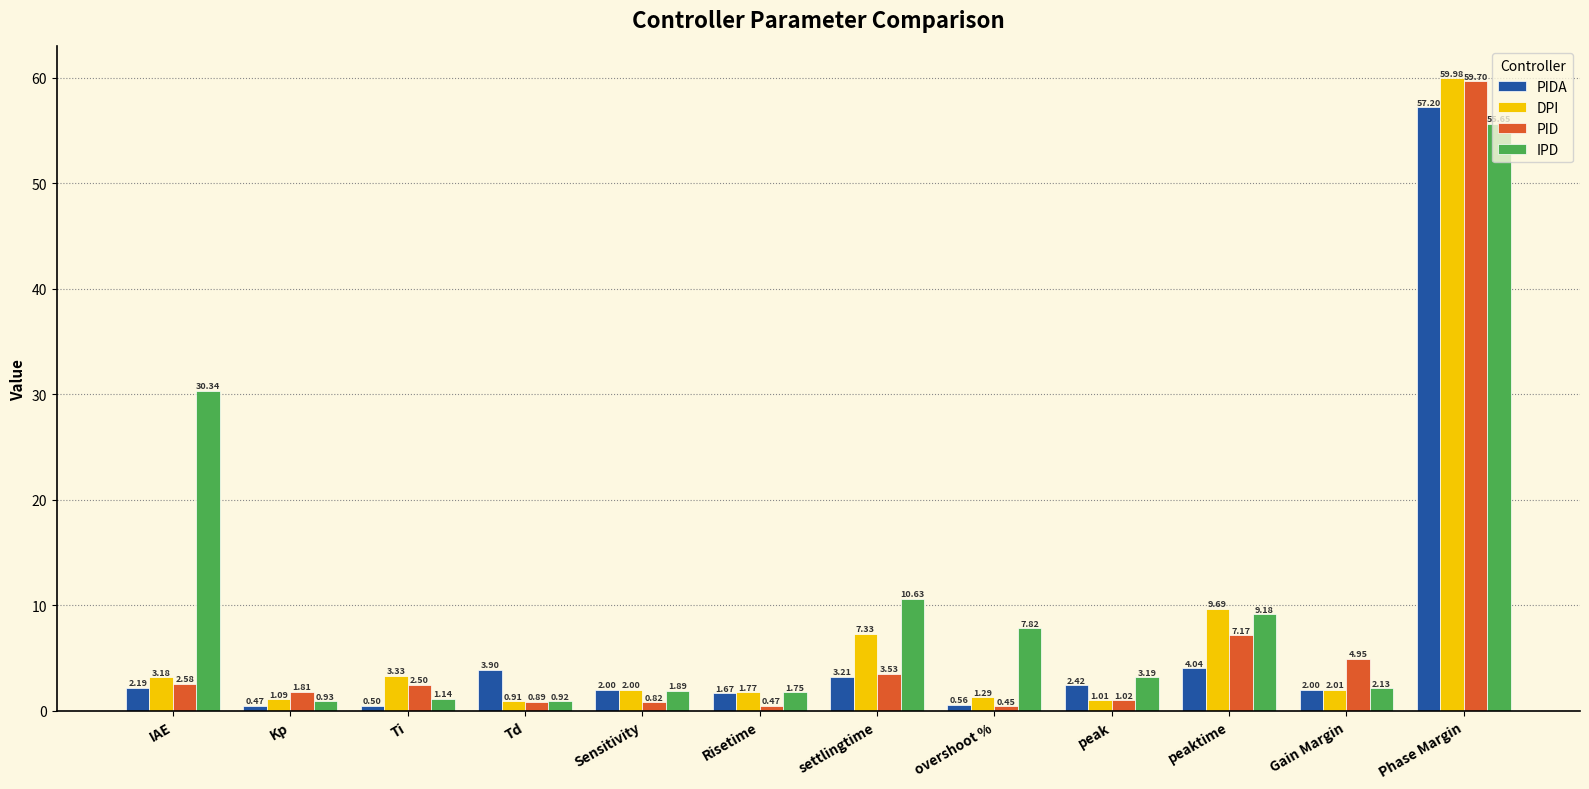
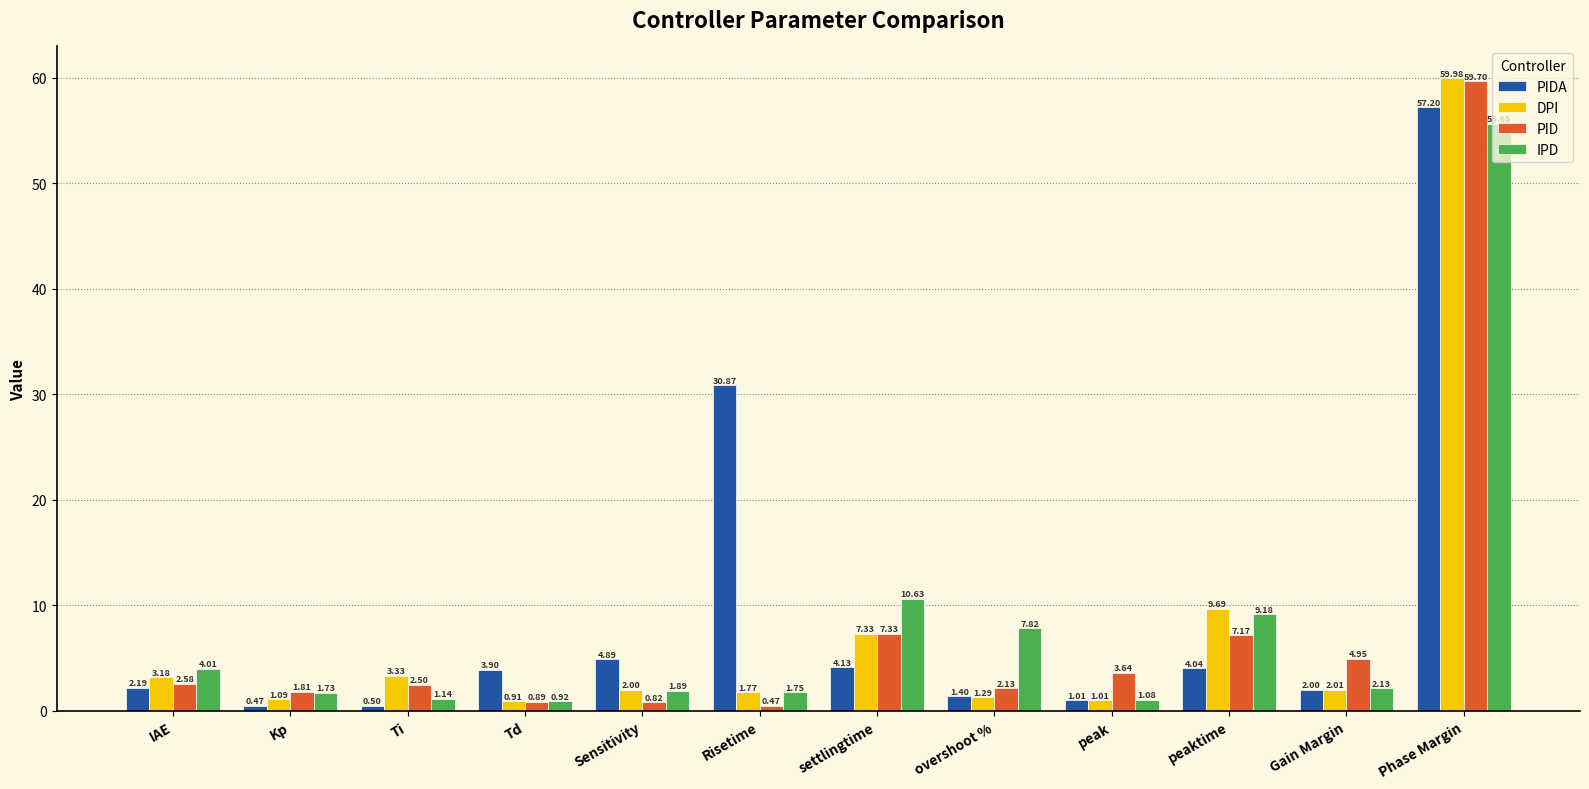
  {
    "PIDA": {
      "IAE": 2.19,
      "Kp": 0.47,
      "Ti": 0.50,
      "Td": 3.90,
-     "Sensitivity": 2.00,
-     "Risetime": 1.67,
-     "settlingtime": 3.21,
-     "overshoot %": 0.56,
-     "peak": 2.42,
+     "Sensitivity": 4.89,
+     "Risetime": 30.87,
+     "settlingtime": 4.13,
+     "overshoot %": 1.40,
+     "peak": 1.01,
      "peaktime": 4.04,
      "Gain Margin": 2.00,
      "Phase Margin": 57.20
    },
    "DPI": {
      "IAE": 3.18,
      "Kp": 1.09,
      "Ti": 3.33,
      "Td": 0.91,
      "Sensitivity": 2.00,
      "Risetime": 1.77,
      "settlingtime": 7.33,
      "overshoot %": 1.29,
      "peak": 1.01,
      "peaktime": 9.69,
      "Gain Margin": 2.01,
      "Phase Margin": 59.98
    },
    "PID": {
      "IAE": 2.58,
      "Kp": 1.81,
      "Ti": 2.50,
      "Td": 0.89,
      "Sensitivity": 0.82,
      "Risetime": 0.47,
-     "settlingtime": 3.53,
-     "overshoot %": 0.45,
-     "peak": 1.02,
+     "settlingtime": 7.33,
+     "overshoot %": 2.13,
+     "peak": 3.64,
      "peaktime": 7.17,
      "Gain Margin": 4.95,
      "Phase Margin": 59.70
    },
    "IPD": {
-     "IAE": 30.34,
-     "Kp": 0.93,
+     "IAE": 4.01,
+     "Kp": 1.73,
      "Ti": 1.14,
      "Td": 0.92,
      "Sensitivity": 1.89,
      "Risetime": 1.75,
      "settlingtime": 10.63,
      "overshoot %": 7.82,
-     "peak": 3.19,
+     "peak": 1.08,
      "peaktime": 9.18,
      "Gain Margin": 2.13
    }
  }
